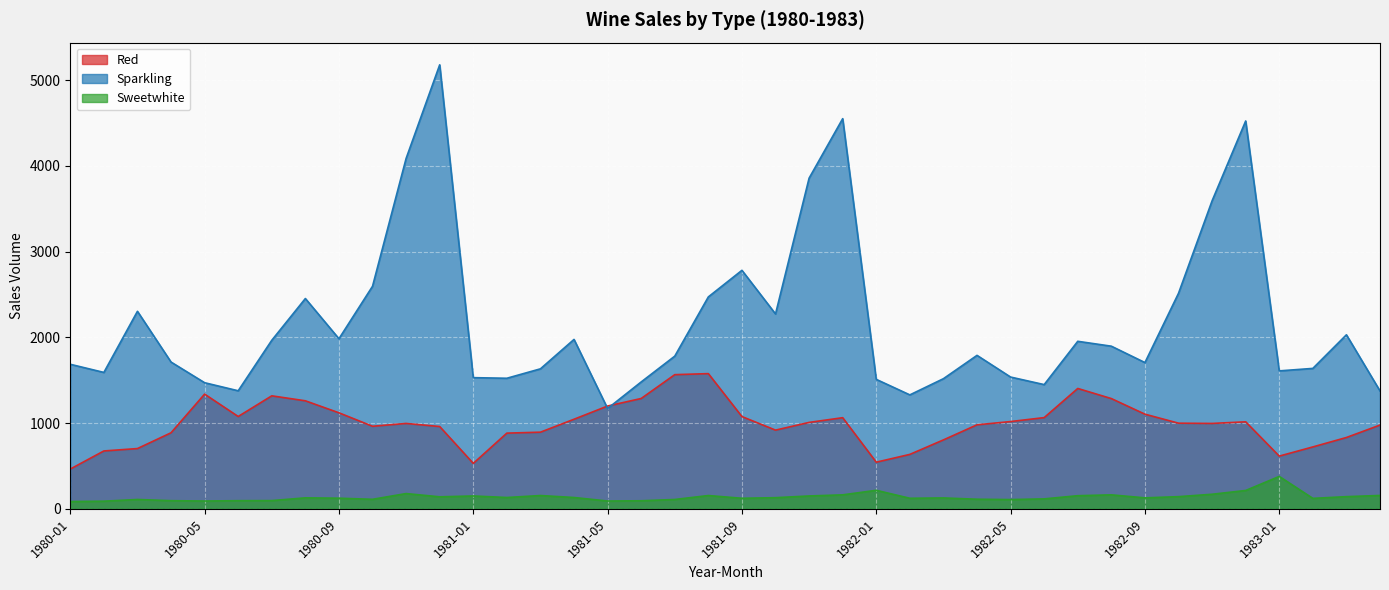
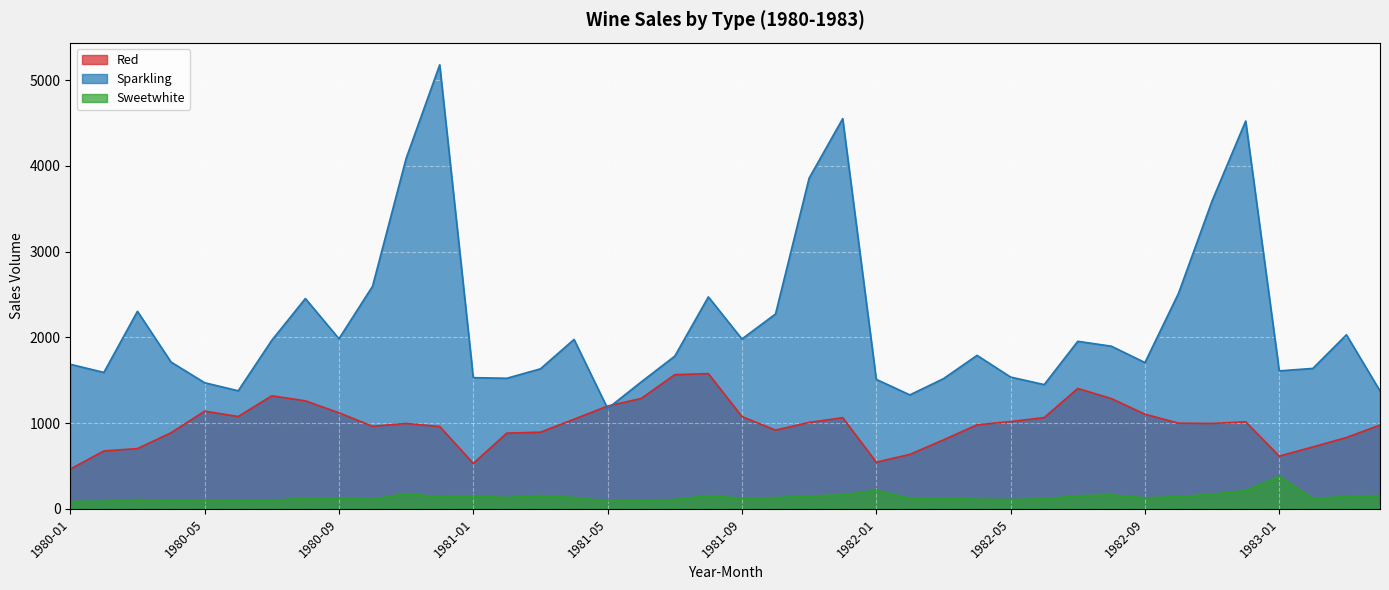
  {
    "Red": {
      "1980-01": 500,
-     "1980-05": 1300,
+     "1980-05": 1100,
      "1980-09": 1100,
      "1981-01": 500,
      "1981-09": 1100,
      "1982-01": 500,
      "1982-05": 1000,
      "1982-09": 1100,
      "1983-01": 600
    },
    "Sparkling": {
      "1980-01": 1700,
      "1980-05": 1500,
      "1980-09": 2000,
      "1981-01": 1500,
-     "1981-09": 2800,
+     "1981-09": 2000,
      "1982-01": 1500,
      "1982-05": 1500,
      "1982-09": 1700,
      "1983-01": 1600
    },
    "Sweetwhite": {
      "1980-01": 100,
      "1980-05": 100,
      "1980-09": 100,
      "1981-01": 200,
      "1981-05": 100,
      "1981-09": 100,
      "1982-01": 200,
      "1982-05": 100,
      "1982-09": 100,
      "1983-01": 400
    }
  }
